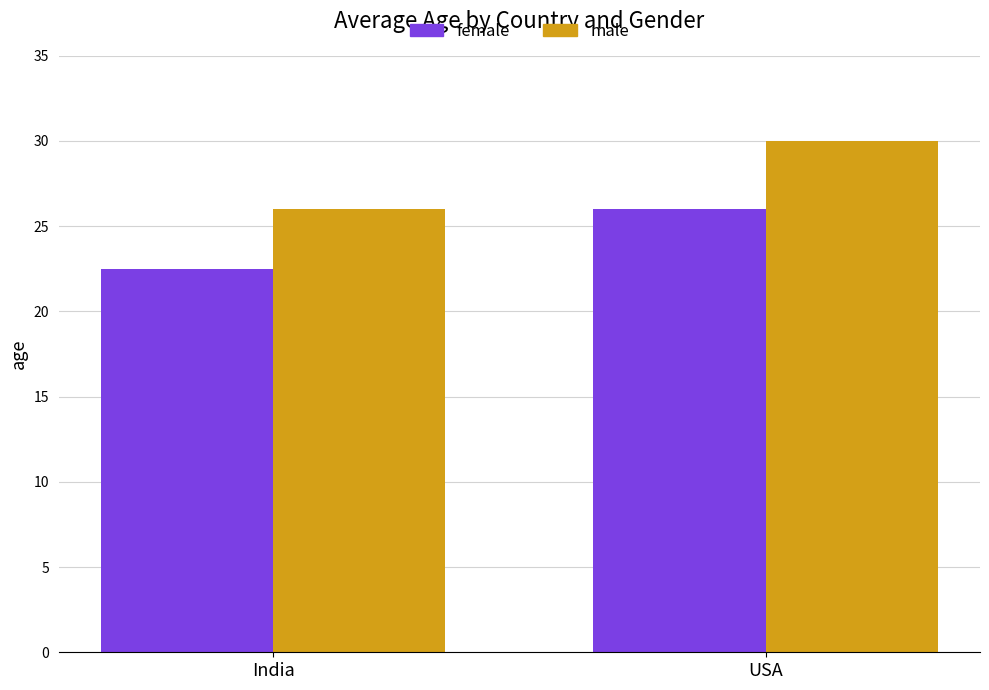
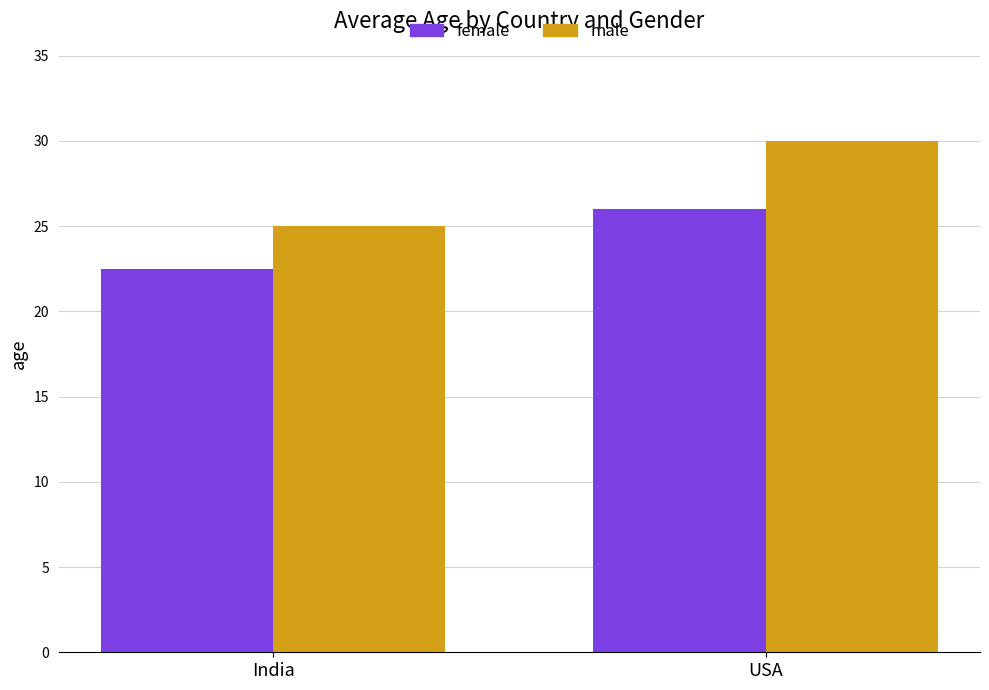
  {
    "female": {
      "India": 22.5,
      "USA": 26
    },
    "male": {
-     "India": 26,
+     "India": 25,
      "USA": 30
    }
  }
